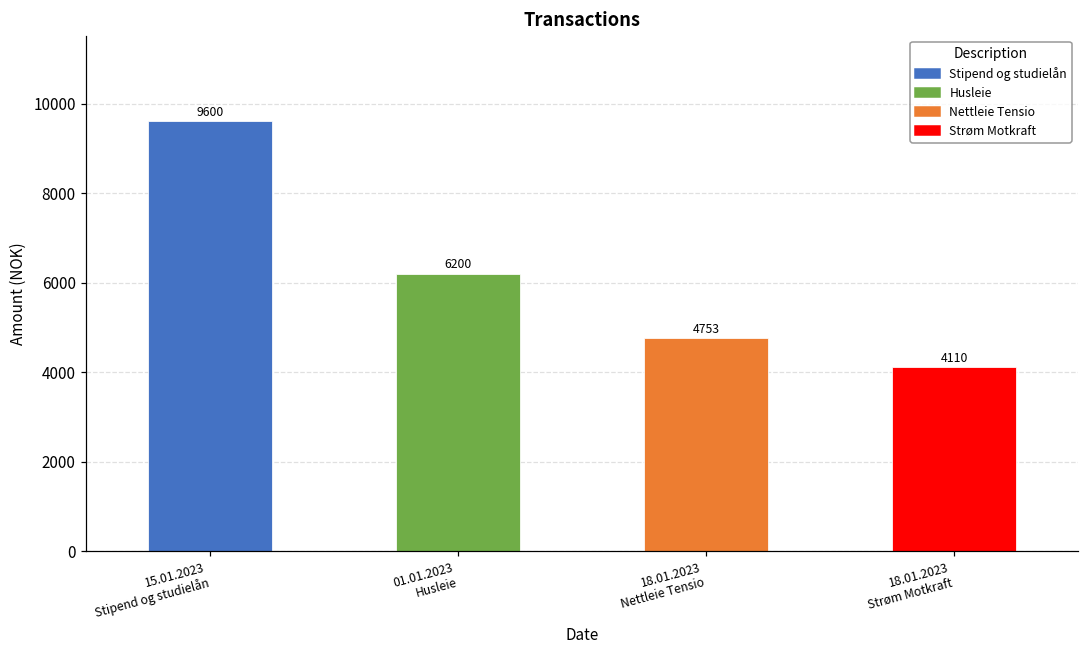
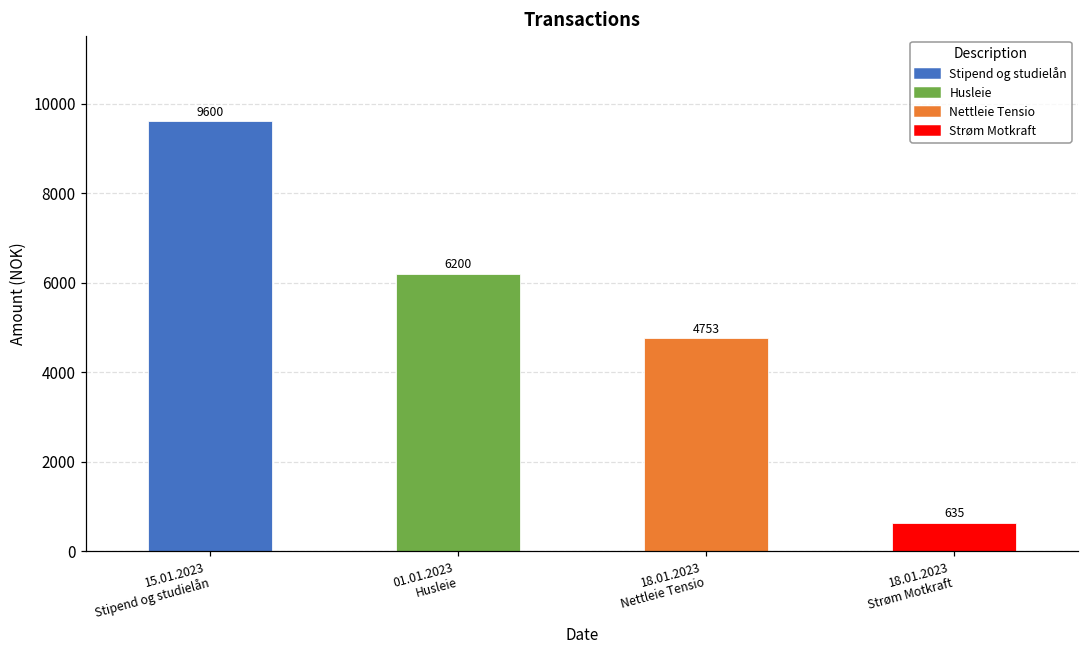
  {
    "15.01.2023 Stipend og studielån": 9600,
    "01.01.2023 Husleie": 6200,
    "18.01.2023 Nettleie Tensio": 4753,
-   "18.01.2023 Strøm Motkraft": 4110
+   "18.01.2023 Strøm Motkraft": 635
  }
